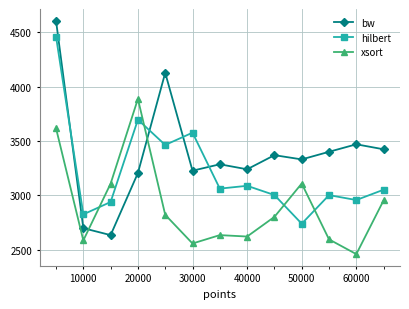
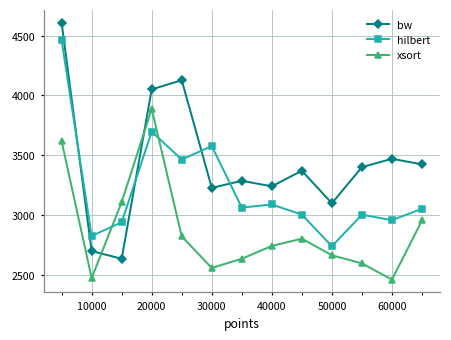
  {
    "bw": {
      "10000": 2700,
-     "20000": 3210,
+     "20000": 4050,
      "30000": 3230,
      "40000": 3240,
-     "50000": 3330,
+     "50000": 3100,
      "60000": 3470
    },
    "hilbert": {
      "10000": 2820,
      "20000": 3700,
      "30000": 3580,
      "40000": 3090,
      "50000": 2740,
      "60000": 2960
    },
    "xsort": {
-     "10000": 2580,
+     "10000": 2470,
      "20000": 3890,
      "30000": 2560,
-     "40000": 2620,
-     "50000": 3110,
+     "40000": 2740,
+     "50000": 2660,
      "60000": 2460
    }
  }
